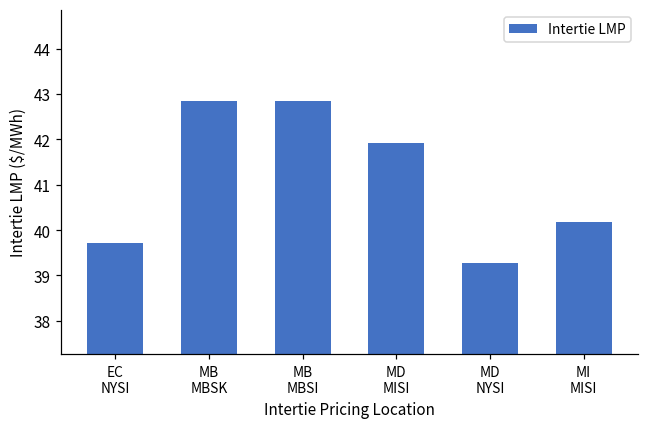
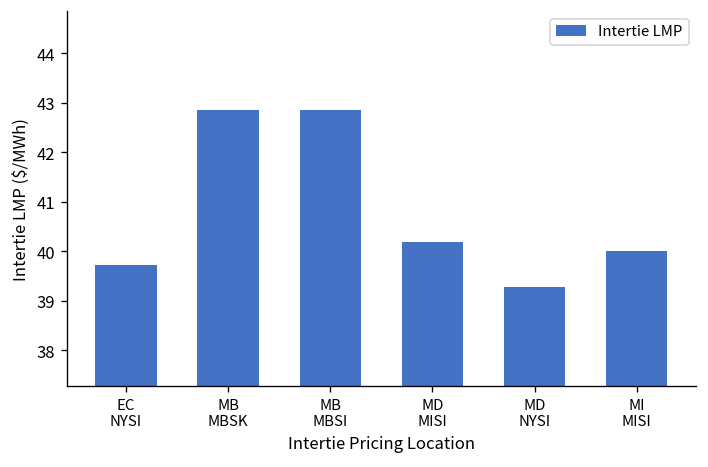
  {
    "EC NYSI": 39.7,
    "MB MBSK": 42.9,
    "MB MBSI": 42.9,
-   "MD MISI": 41.9,
+   "MD MISI": 40.2,
    "MD NYSI": 39.3,
-   "MI MISI": 40.2
+   "MI MISI": 40.0
  }
